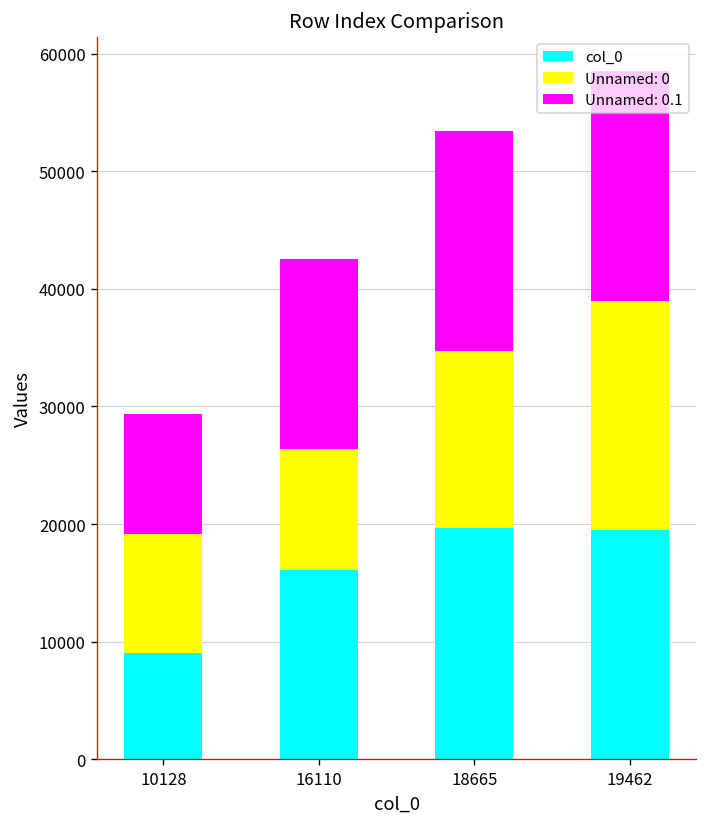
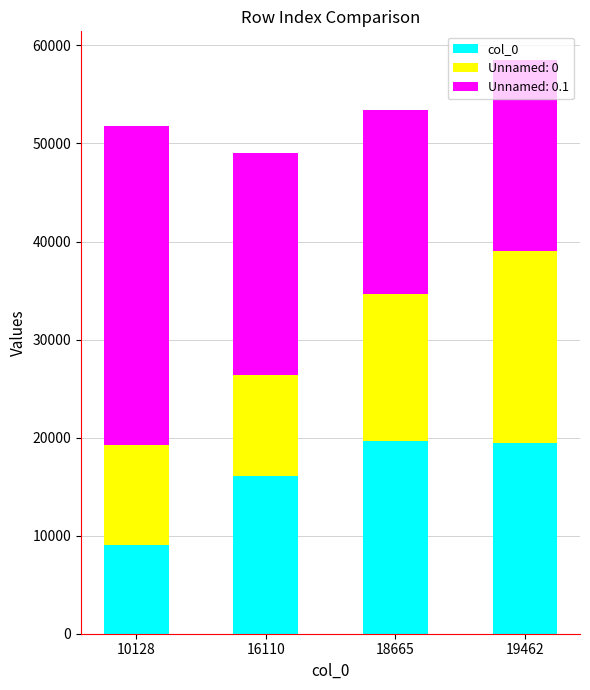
  {
    "col_0": {
      "10128": 9000,
      "16110": 16000,
      "18665": 20000,
      "19462": 19000
    },
    "Unnamed: 0": {
      "10128": 10000,
      "16110": 10000,
      "18665": 15000,
      "19462": 20000
    },
    "Unnamed: 0.1": {
-     "10128": 10000,
-     "16110": 16000,
+     "10128": 33000,
+     "16110": 23000,
      "18665": 19000
    }
  }
